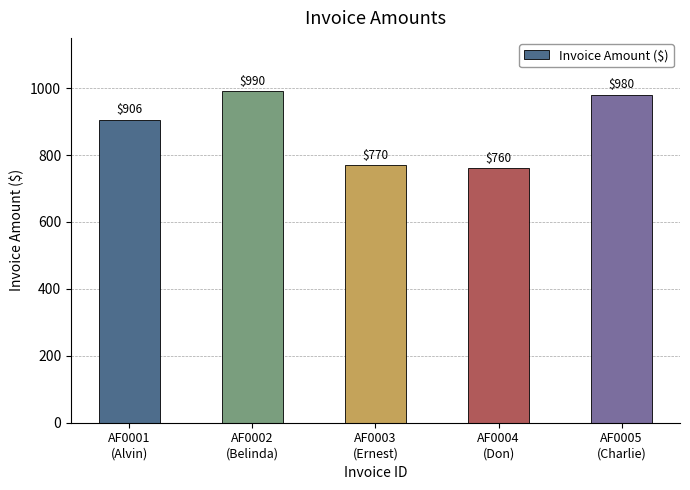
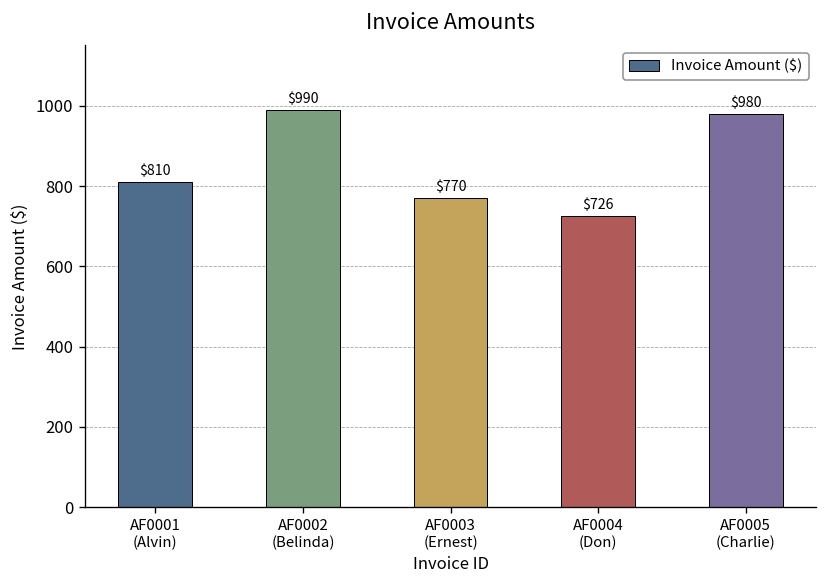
  {
-   "AF0001 (Alvin)": "$906",
+   "AF0001 (Alvin)": "$810",
    "AF0002 (Belinda)": "$990",
    "AF0003 (Ernest)": "$770",
-   "AF0004 (Don)": "$760",
+   "AF0004 (Don)": "$726",
    "AF0005 (Charlie)": "$980"
  }
